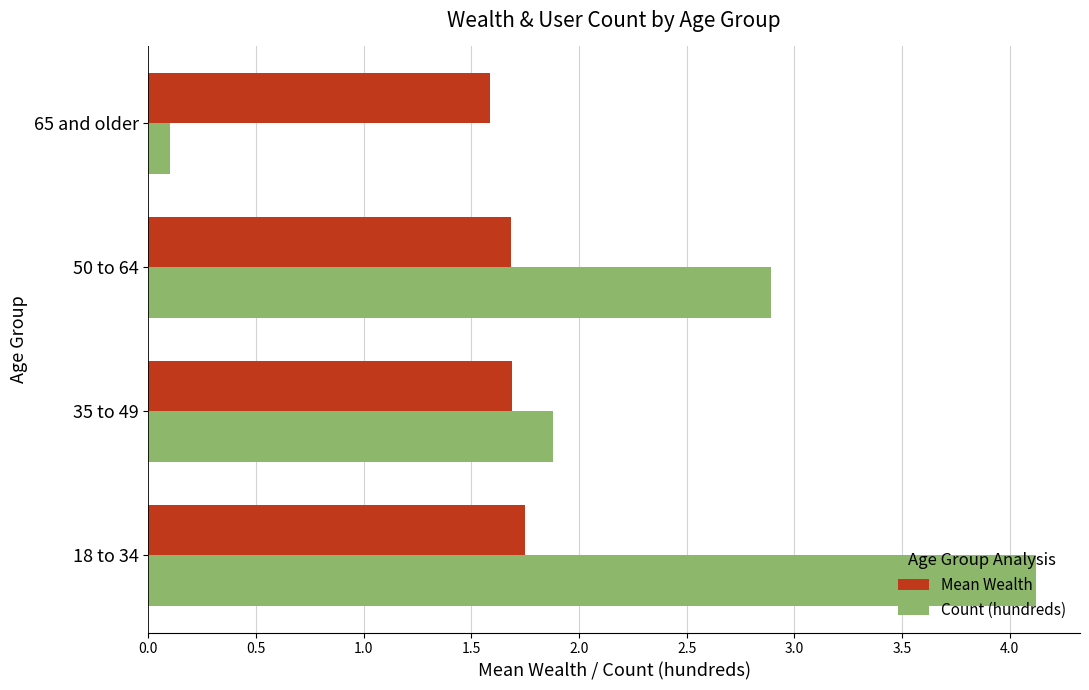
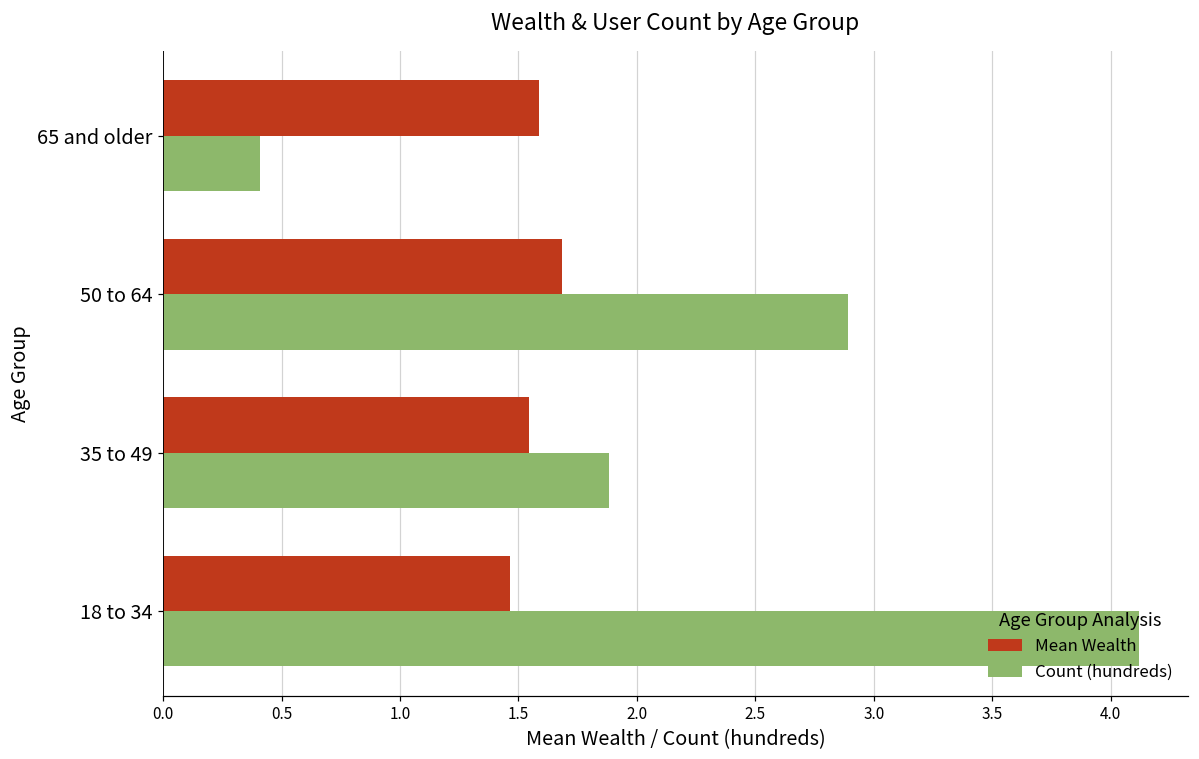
  {
    "Mean Wealth": {
      "65 and older": 1.59,
      "50 to 64": 1.68,
-     "35 to 49": 1.69,
-     "18 to 34": 1.75
+     "35 to 49": 1.54,
+     "18 to 34": 1.46
    },
    "Count (hundreds)": {
-     "65 and older": 0.10,
+     "65 and older": 0.41,
      "50 to 64": 2.89,
      "35 to 49": 1.88,
      "18 to 34": 4.12
    }
  }
